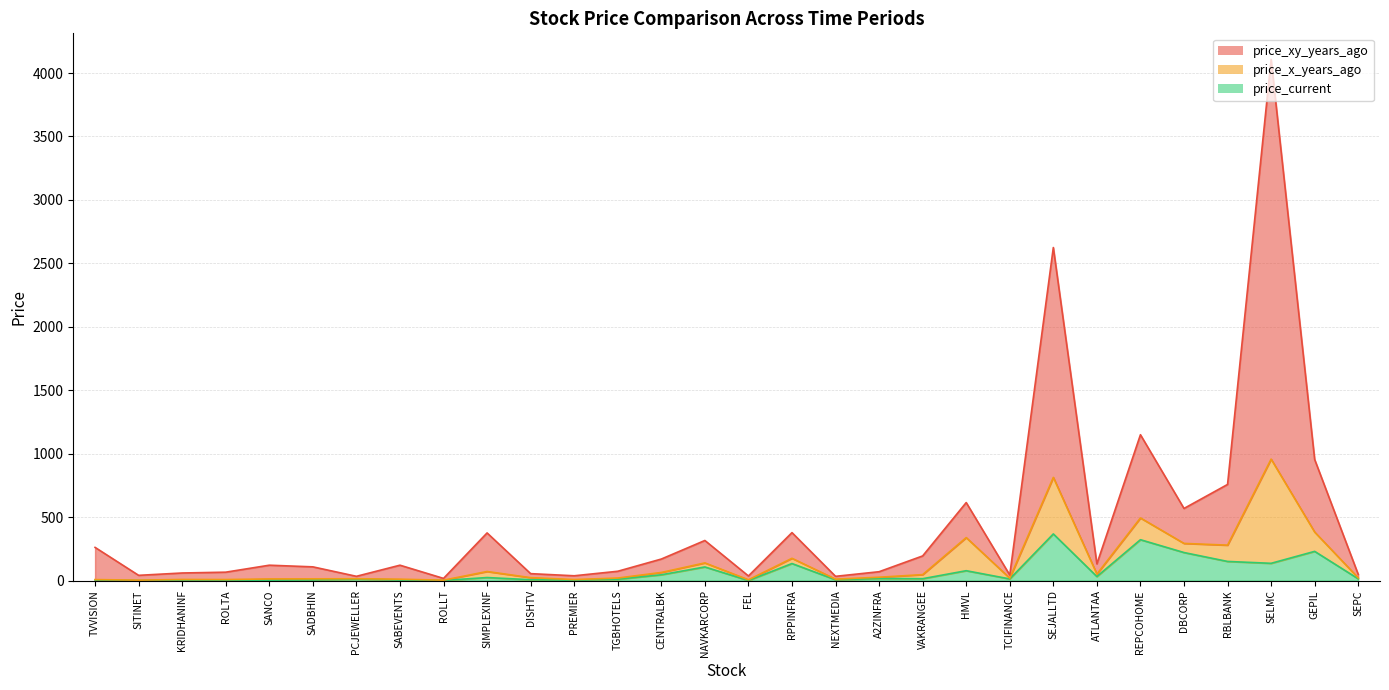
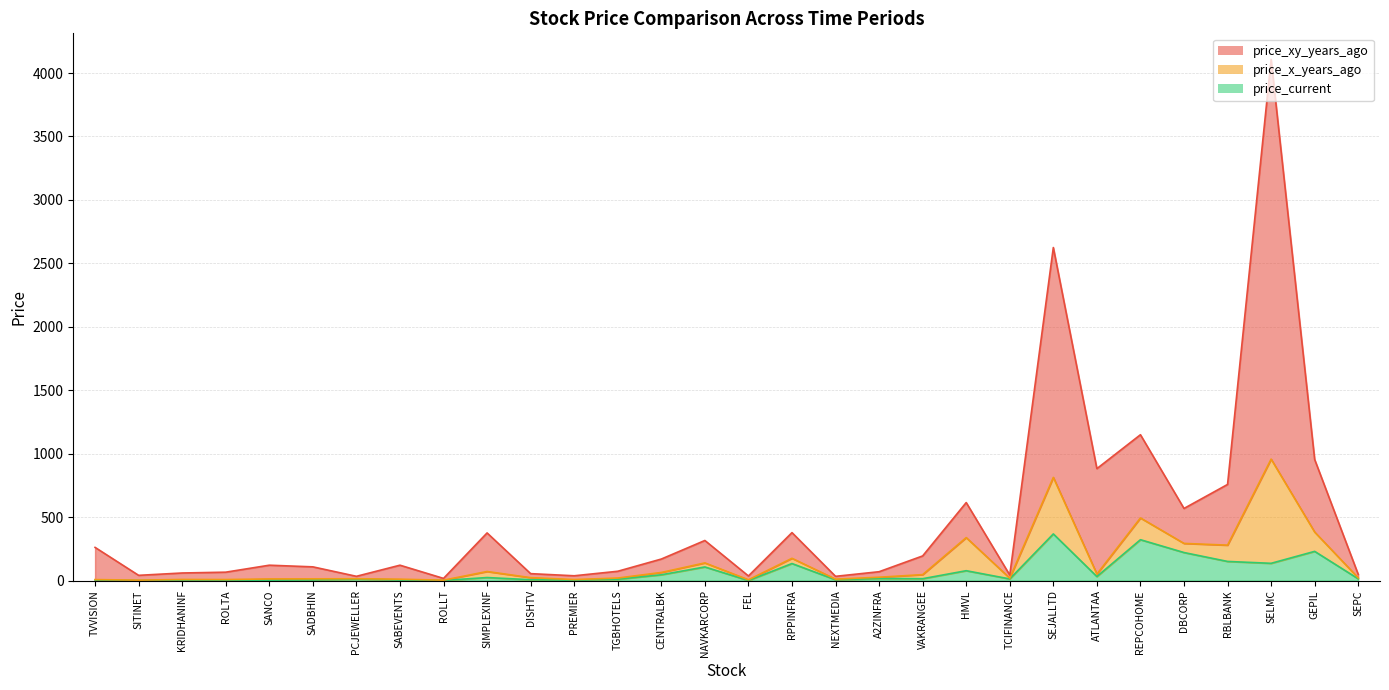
  {
    "price_current": {
      "SIMPLEXINF": 20,
      "NAVKARCORP": 110,
      "RPPINFRA": 130,
      "VAKRANGEE": 10,
      "HMVL": 80,
      "SEJALLTD": 370,
      "REPCOHOME": 320,
      "DBCORP": 220,
      "RBLBANK": 150,
      "SELMC": 140,
      "GEPIL": 230
    },
    "price_x_years_ago": {
      "SIMPLEXINF": 50,
      "NAVKARCORP": 30,
      "RPPINFRA": 40,
      "VAKRANGEE": 30,
      "HMVL": 260,
      "SEJALLTD": 450,
      "REPCOHOME": 170,
      "DBCORP": 70,
      "RBLBANK": 130,
      "SELMC": 820,
      "GEPIL": 150
    },
    "price_xy_years_ago": {
      "TVVISION": 250,
      "SITINET": 40,
      "KRIDHANINF": 50,
      "ROLTA": 60,
      "SANCO": 110,
      "SADBHIN": 90,
      "SABEVENTS": 110,
      "SIMPLEXINF": 300,
      "DISHTV": 30,
      "PREMIER": 30,
      "TGBHOTELS": 50,
      "CENTRALBK": 110,
      "NAVKARCORP": 180,
      "FEL": 30,
      "RPPINFRA": 200,
      "NEXTMEDIA": 20,
      "A2ZINFRA": 40,
      "VAKRANGEE": 150,
      "HMVL": 280,
      "TCIFINANCE": 20,
      "SEJALLTD": 1810,
-     "ATLANTAA": 80,
+     "ATLANTAA": 830,
      "REPCOHOME": 660,
      "DBCORP": 280,
      "RBLBANK": 480,
      "GEPIL": 570,
      "SEPC": 30
    }
  }
